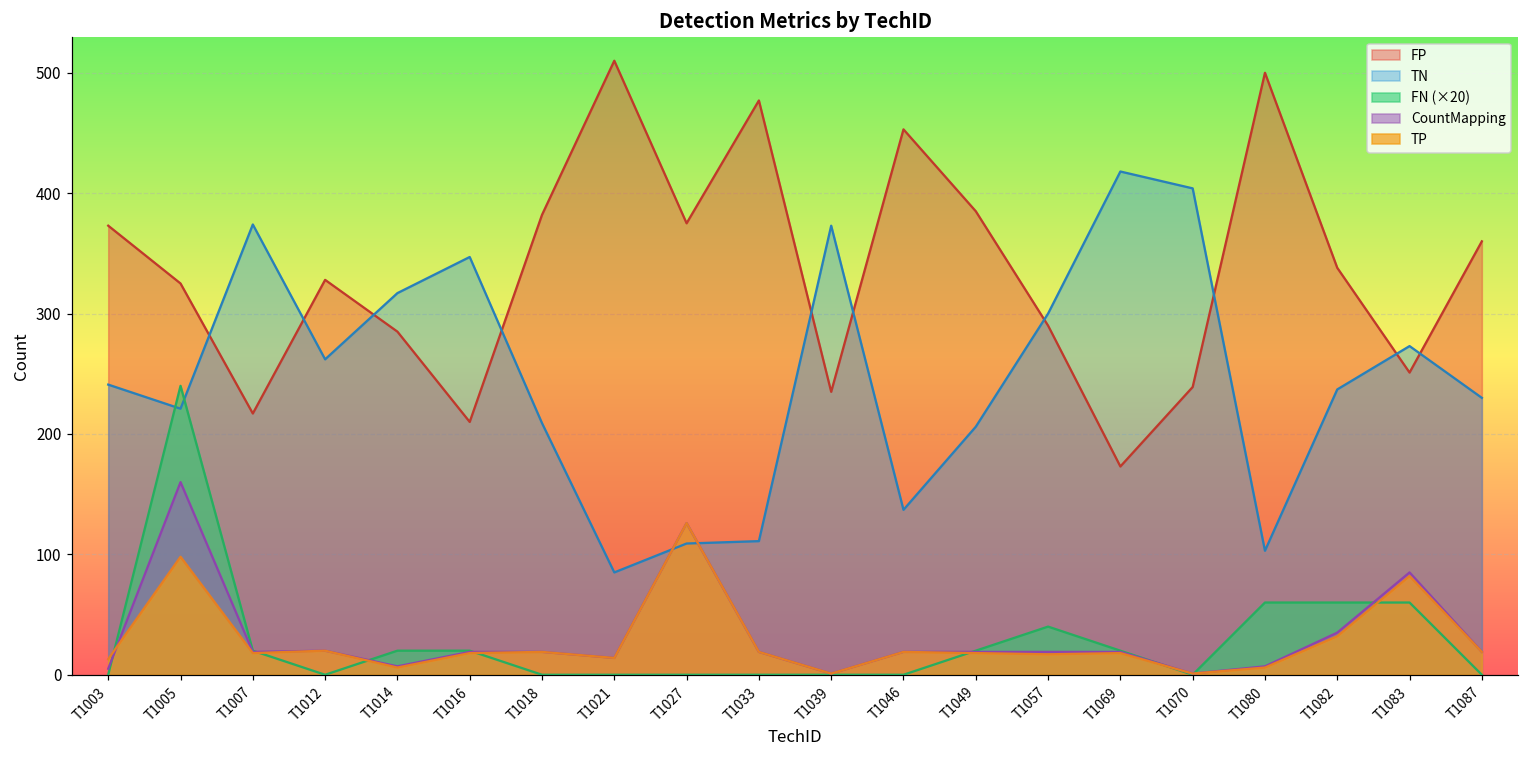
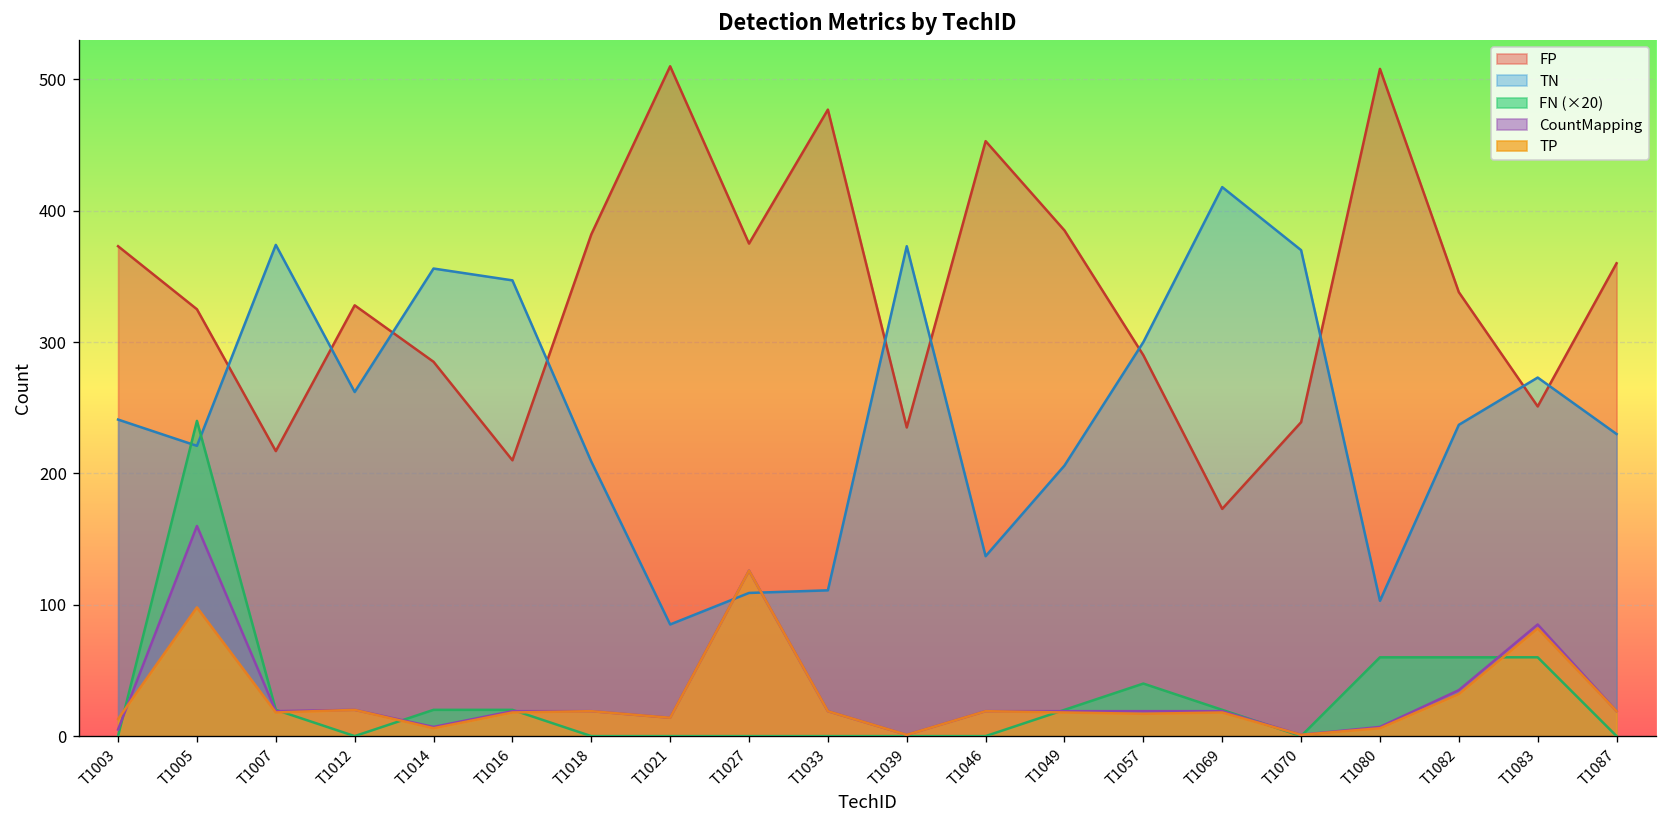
  {
    "FP": {
      "T1003": 373,
      "T1005": 325,
      "T1007": 217,
      "T1012": 328,
      "T1014": 285,
      "T1016": 210,
      "T1018": 382,
      "T1021": 510,
      "T1027": 375,
      "T1033": 477,
      "T1039": 235,
      "T1046": 453,
      "T1049": 385,
      "T1057": 290,
      "T1069": 173,
      "T1070": 239,
-     "T1080": 500,
+     "T1080": 508,
      "T1082": 338,
      "T1083": 251,
      "T1087": 360
    },
    "TN": {
      "T1003": 241,
      "T1005": 221,
      "T1007": 374,
      "T1012": 262,
-     "T1014": 317,
+     "T1014": 356,
      "T1016": 347,
      "T1018": 209,
      "T1021": 85,
      "T1027": 109,
      "T1033": 111,
      "T1039": 373,
      "T1046": 137,
      "T1049": 206,
      "T1057": 300,
      "T1069": 418,
-     "T1070": 404,
+     "T1070": 370,
      "T1080": 103,
      "T1082": 237,
      "T1083": 273,
      "T1087": 230
    },
    "FN (×20)": {
      "T1003": 0,
      "T1005": 240,
      "T1012": 0,
      "T1014": 20,
      "T1018": 0,
      "T1021": 0,
      "T1027": 0,
      "T1033": 0,
      "T1046": 0,
      "T1057": 40,
      "T1080": 60,
      "T1082": 60,
      "T1083": 60,
      "T1087": 0
    },
    "CountMapping": {
      "T1003": 5,
      "T1005": 160,
      "T1082": 35,
      "T1083": 85
    },
    "TP": {
      "T1003": 13,
      "T1005": 98,
      "T1082": 32,
      "T1083": 82
    }
  }
